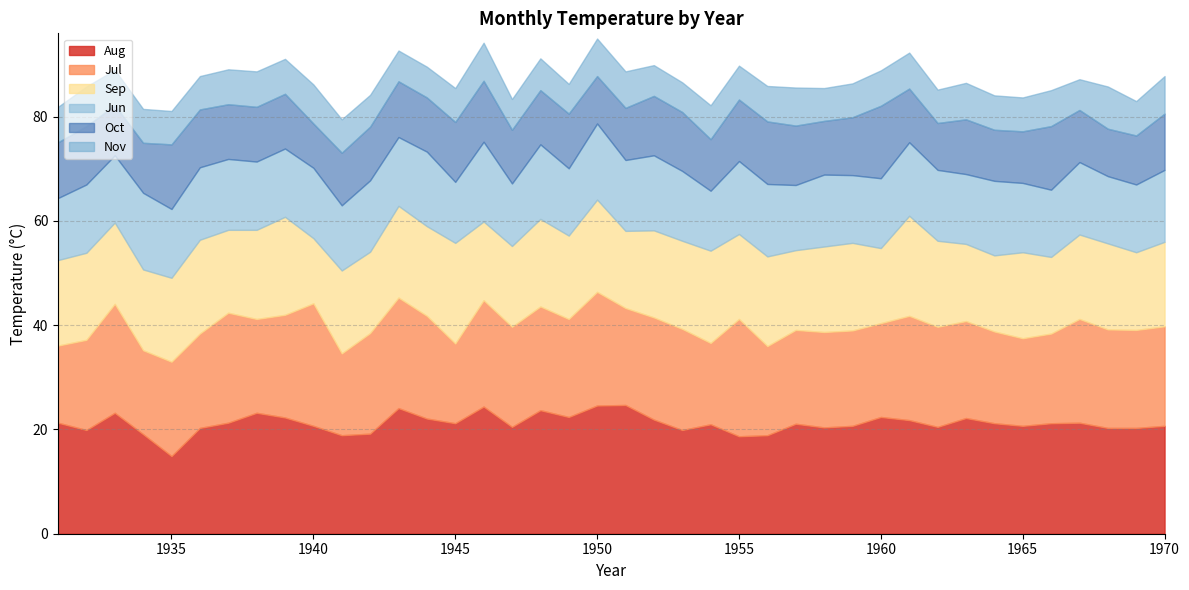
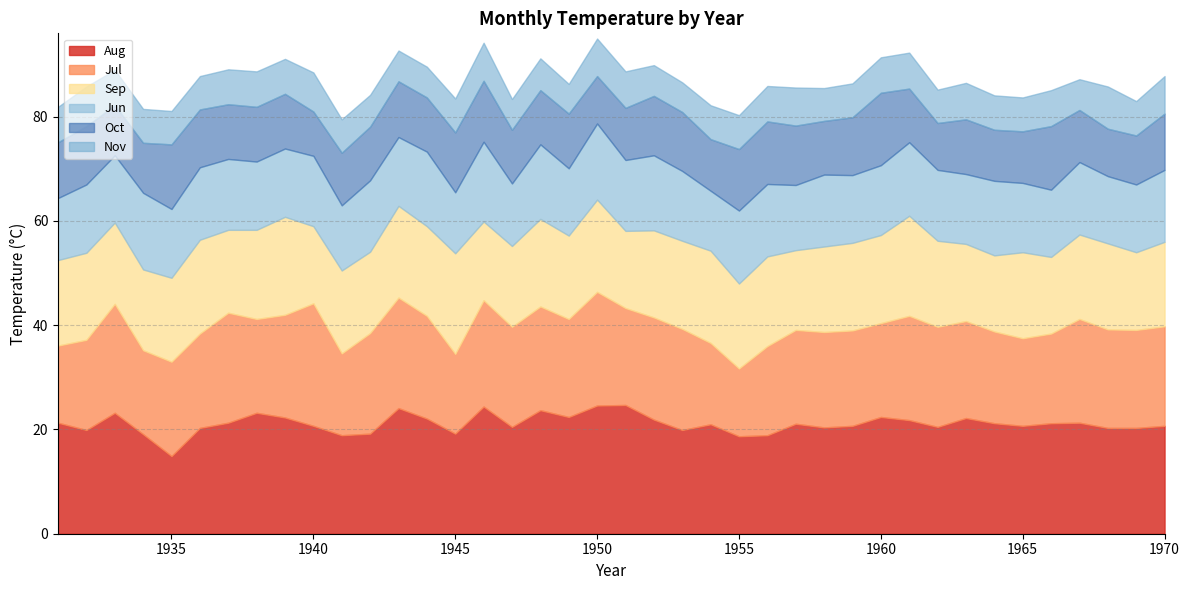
  {
    "Aug": {
      "1935": 15,
      "1940": 21,
-     "1945": 21,
+     "1945": 19,
      "1950": 25,
      "1955": 19,
      "1960": 22,
      "1965": 21,
      "1970": 21
    },
    "Jul": {
      "1935": 18,
      "1940": 24,
      "1945": 15,
      "1950": 22,
-     "1955": 23,
+     "1955": 13,
      "1960": 18,
      "1965": 17,
      "1970": 19
    },
    "Sep": {
      "1935": 16,
-     "1940": 13,
+     "1940": 15,
      "1945": 19,
      "1950": 18,
      "1955": 16,
-     "1960": 14,
+     "1960": 17,
      "1965": 17,
      "1970": 16
    },
    "Oct": {
      "1935": 12,
      "1940": 9,
      "1945": 12,
      "1950": 9,
      "1955": 12,
      "1960": 14,
      "1965": 10,
      "1970": 11
    }
  }
